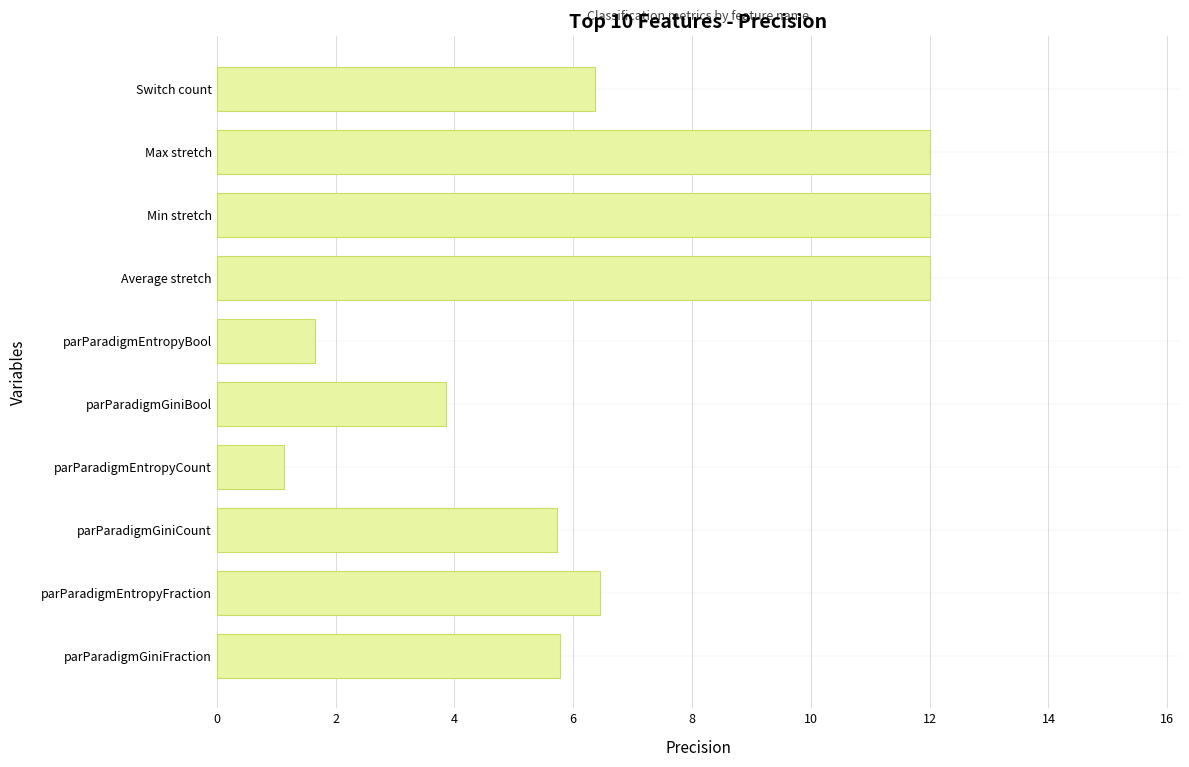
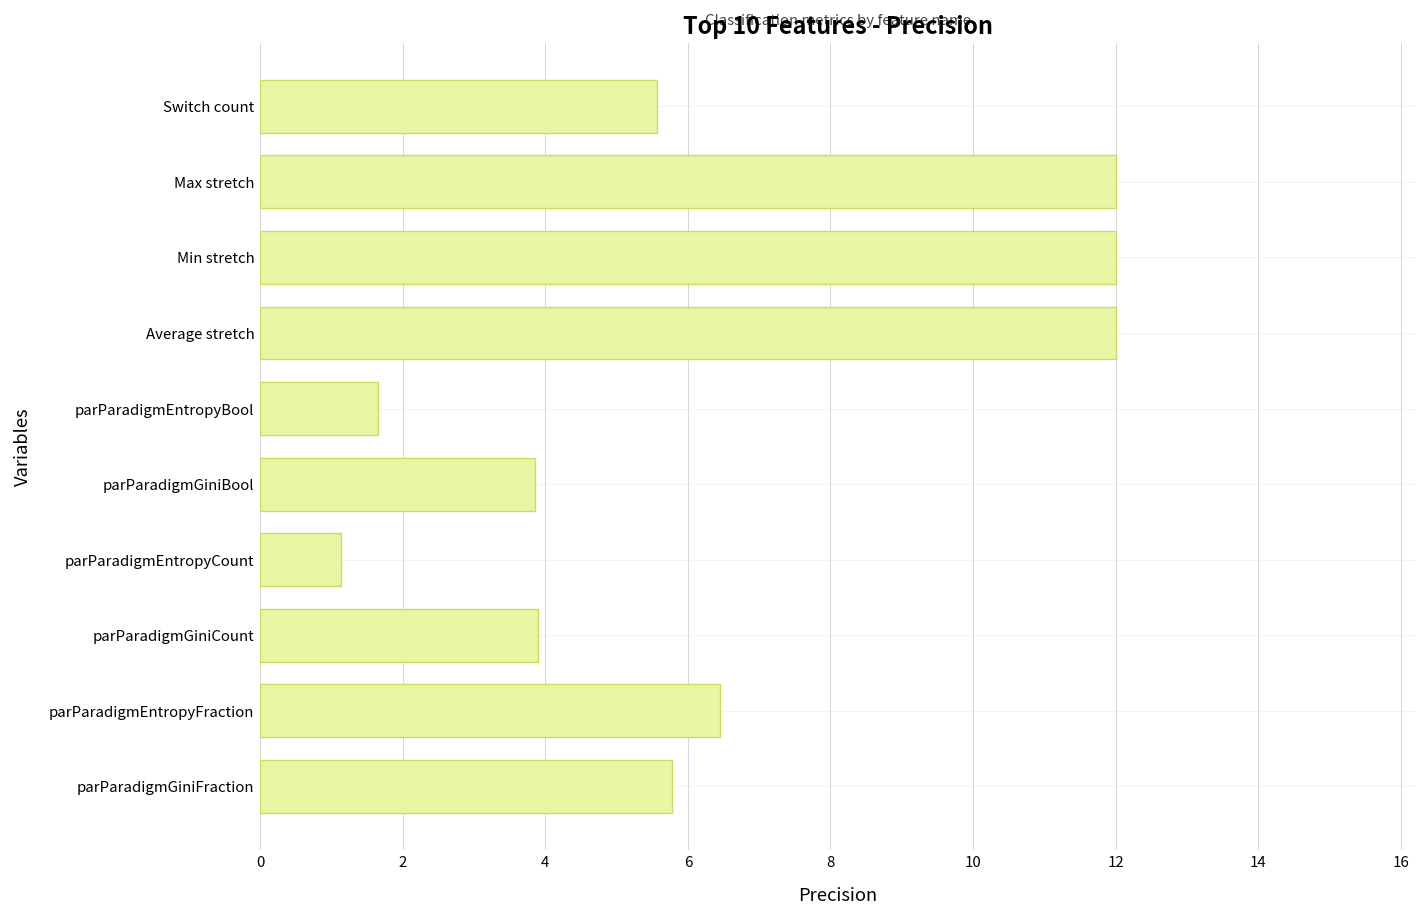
  {
-   "Switch count": 6.4,
+   "Switch count": 5.6,
    "Max stretch": 12.0,
    "Min stretch": 12.0,
    "Average stretch": 12.0,
    "parParadigmEntropyBool": 1.7,
    "parParadigmGiniBool": 3.9,
    "parParadigmEntropyCount": 1.1,
-   "parParadigmGiniCount": 5.7,
+   "parParadigmGiniCount": 3.9,
    "parParadigmEntropyFraction": 6.5,
    "parParadigmGiniFraction": 5.8
  }
